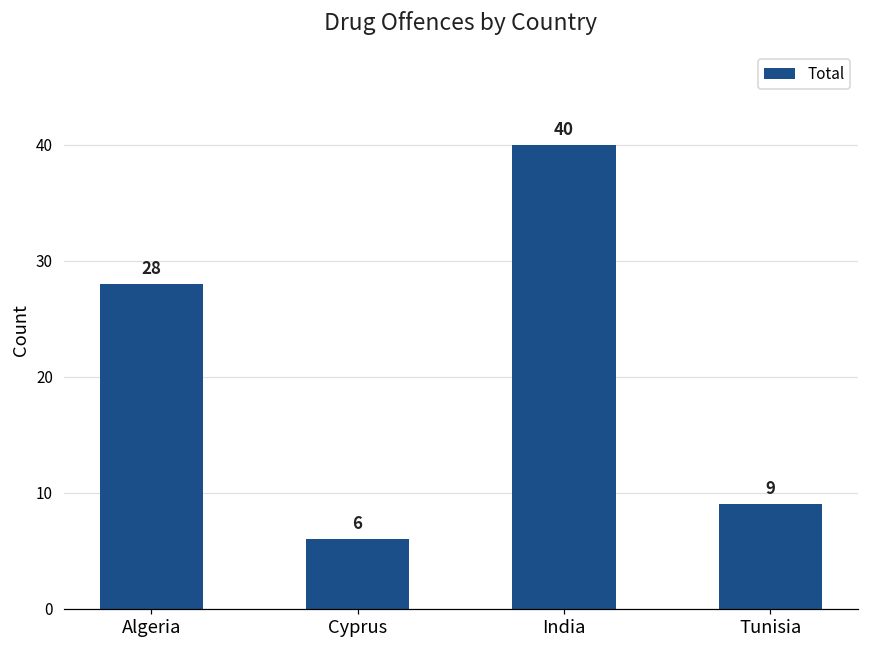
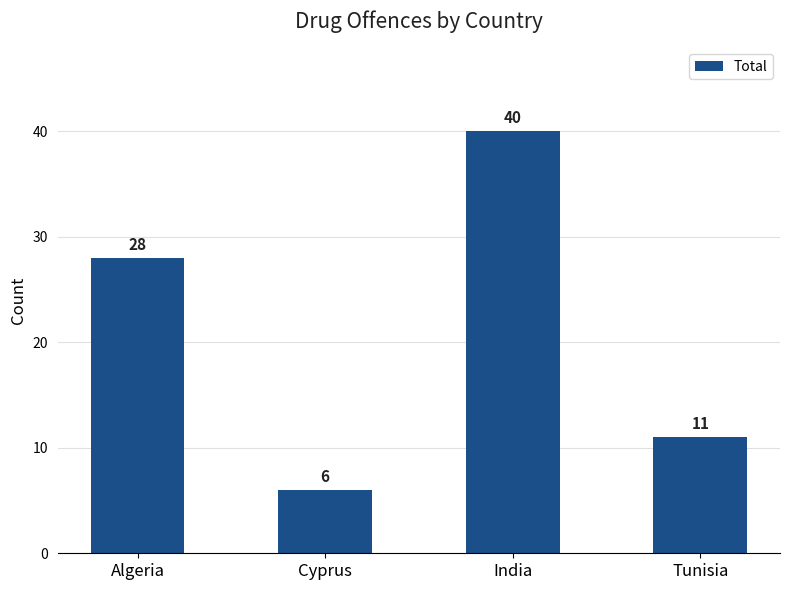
  {
    "Algeria": 28,
    "Cyprus": 6,
    "India": 40,
-   "Tunisia": 9
+   "Tunisia": 11
  }
